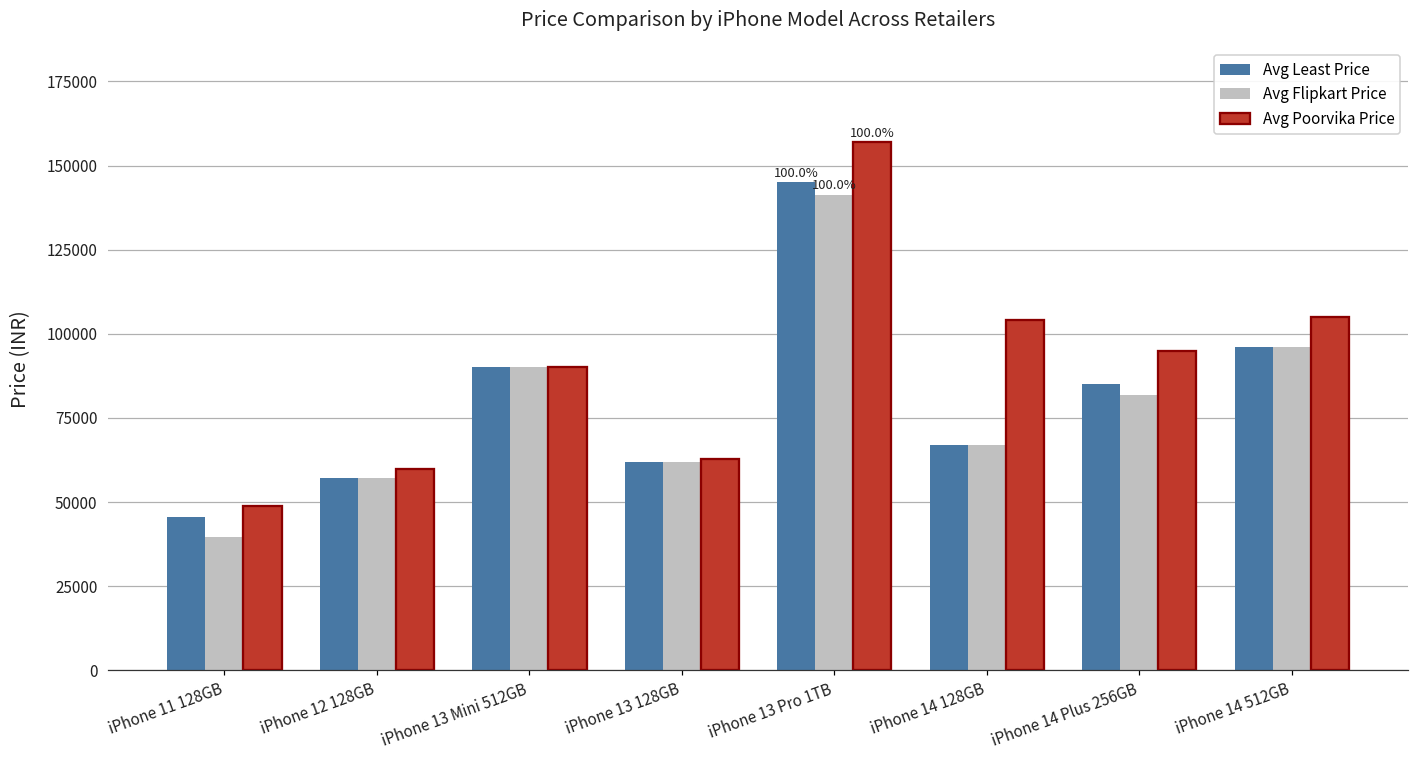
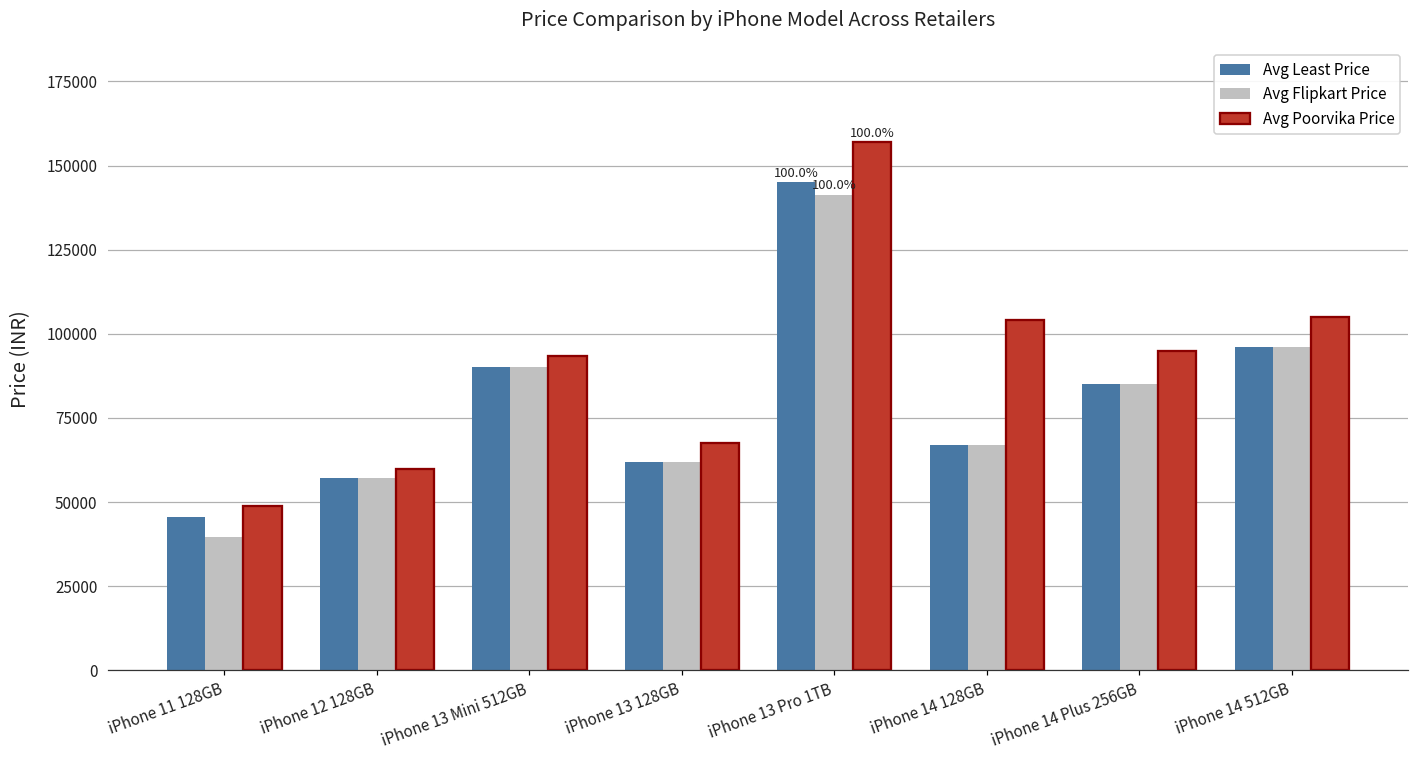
  {
    "Avg Least Price": {
      "iPhone 11 128GB": 45000,
      "iPhone 12 128GB": 57000,
      "iPhone 13 Mini 512GB": 90000,
      "iPhone 13 128GB": 62000,
      "iPhone 14 128GB": 67000,
      "iPhone 14 Plus 256GB": 85000,
      "iPhone 14 512GB": 96000
    },
    "Avg Flipkart Price": {
      "iPhone 11 128GB": 40000,
      "iPhone 12 128GB": 57000,
      "iPhone 13 Mini 512GB": 90000,
      "iPhone 13 128GB": 62000,
      "iPhone 14 128GB": 67000,
-     "iPhone 14 Plus 256GB": 82000,
+     "iPhone 14 Plus 256GB": 85000,
      "iPhone 14 512GB": 96000
    },
    "Avg Poorvika Price": {
      "iPhone 11 128GB": 49000,
      "iPhone 12 128GB": 60000,
-     "iPhone 13 Mini 512GB": 90000,
-     "iPhone 13 128GB": 63000,
+     "iPhone 13 Mini 512GB": 93000,
+     "iPhone 13 128GB": 67000,
      "iPhone 14 128GB": 104000,
      "iPhone 14 Plus 256GB": 95000,
      "iPhone 14 512GB": 105000
    }
  }
